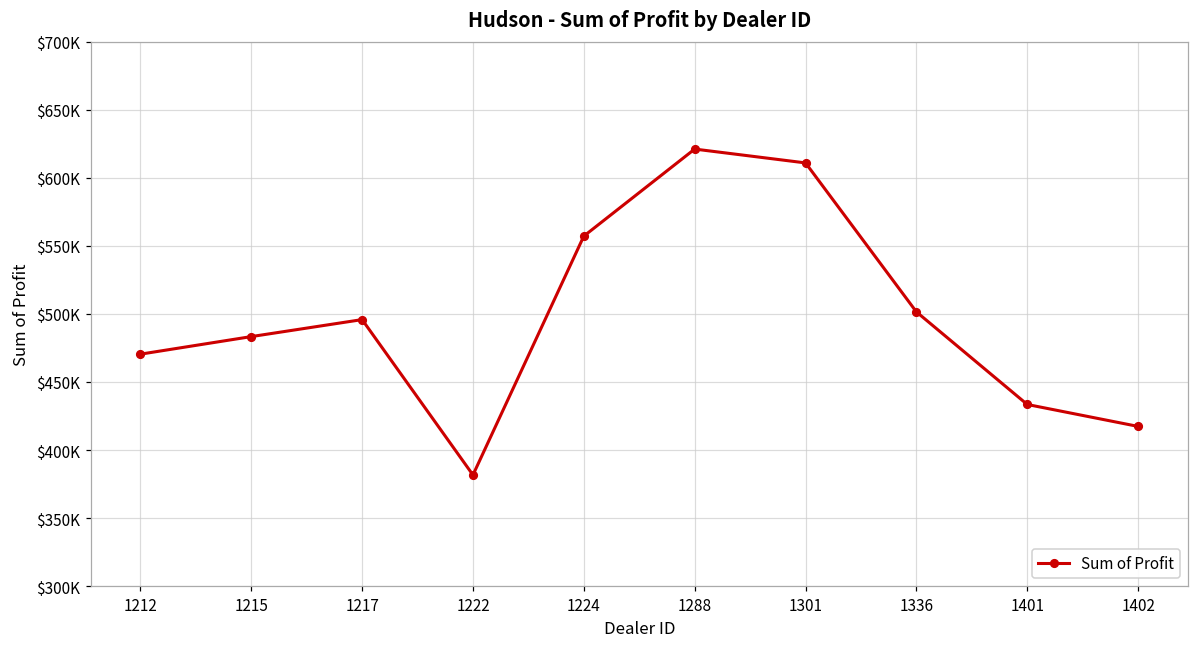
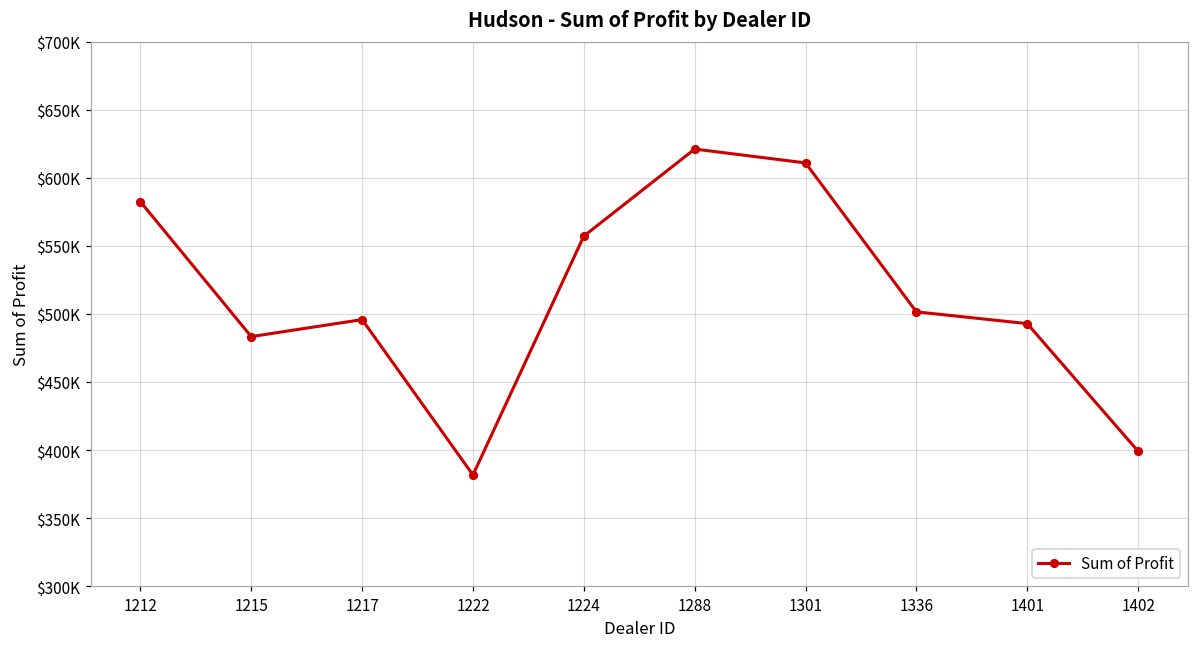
  {
-   "1212": "$470000",
+   "1212": "$582000",
    "1215": "$483000",
    "1217": "$496000",
    "1222": "$382000",
    "1224": "$557000",
    "1288": "$621000",
    "1301": "$611000",
    "1336": "$502000",
-   "1401": "$433000",
-   "1402": "$417000"
+   "1401": "$493000",
+   "1402": "$399000"
  }
